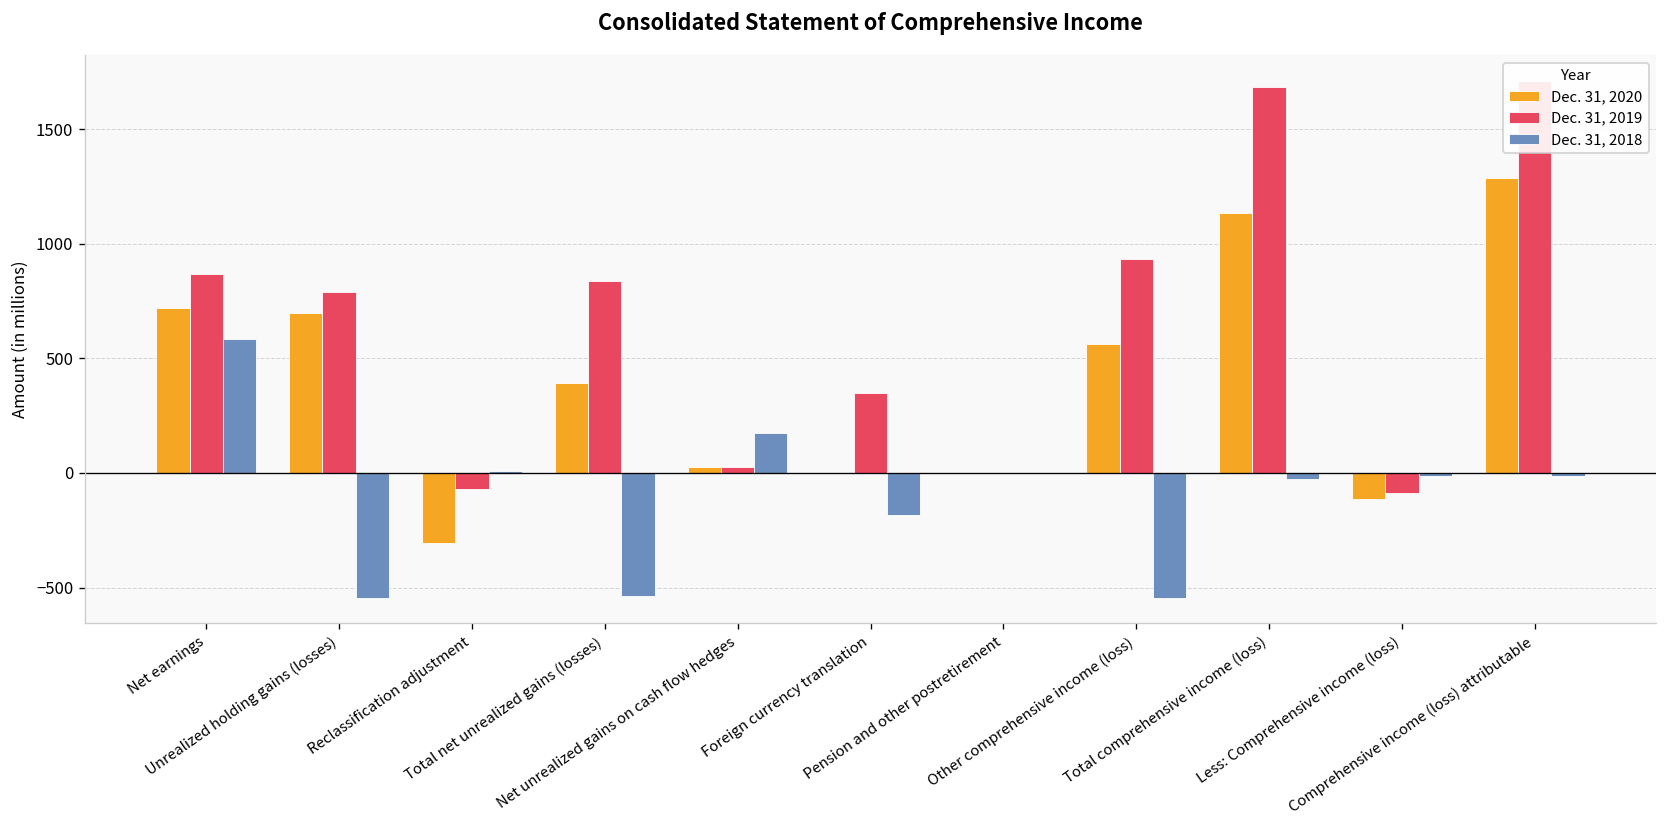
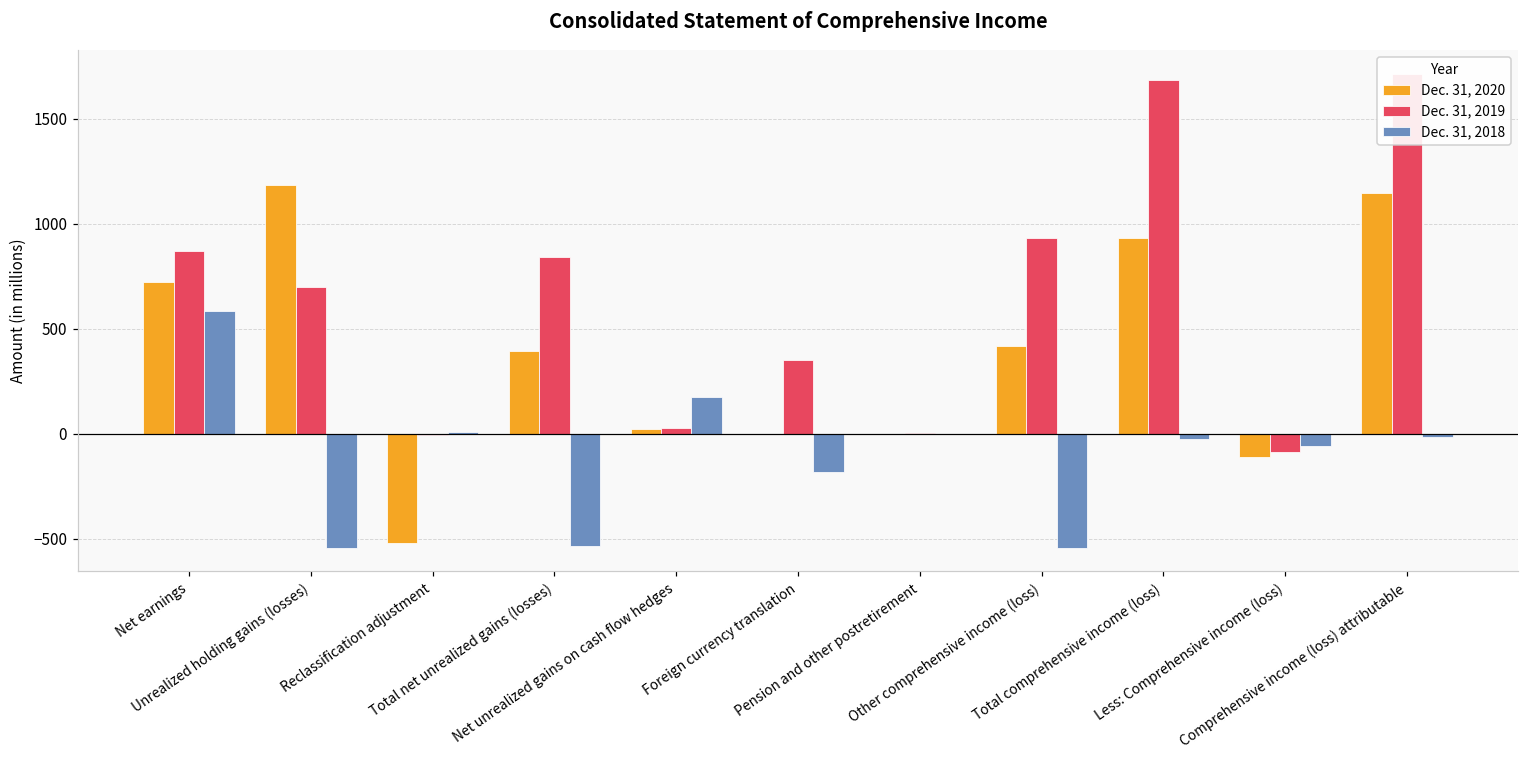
  {
    "Dec. 31, 2020": {
      "Net earnings": 720,
-     "Unrealized holding gains (losses)": 700,
-     "Reclassification adjustment": -310,
+     "Unrealized holding gains (losses)": 1180,
+     "Reclassification adjustment": -520,
      "Total net unrealized gains (losses)": 390,
      "Net unrealized gains on cash flow hedges": 20,
      "Pension and other postretirement": 0,
-     "Other comprehensive income (loss)": 570,
-     "Total comprehensive income (loss)": 1140,
+     "Other comprehensive income (loss)": 420,
+     "Total comprehensive income (loss)": 930,
      "Less: Comprehensive income (loss)": -110,
-     "Comprehensive income (loss) attributable": 1290
+     "Comprehensive income (loss) attributable": 1150
    },
    "Dec. 31, 2019": {
      "Net earnings": 870,
-     "Unrealized holding gains (losses)": 790,
-     "Reclassification adjustment": -70,
+     "Unrealized holding gains (losses)": 700,
+     "Reclassification adjustment": -10,
      "Total net unrealized gains (losses)": 840,
      "Net unrealized gains on cash flow hedges": 30,
      "Foreign currency translation": 350,
      "Other comprehensive income (loss)": 930,
      "Total comprehensive income (loss)": 1680,
      "Less: Comprehensive income (loss)": -90
    },
    "Dec. 31, 2018": {
      "Net earnings": 590,
      "Unrealized holding gains (losses)": -540,
      "Total net unrealized gains (losses)": -540,
      "Net unrealized gains on cash flow hedges": 170,
      "Foreign currency translation": -190,
      "Pension and other postretirement": 0,
      "Other comprehensive income (loss)": -540,
      "Total comprehensive income (loss)": -30,
-     "Less: Comprehensive income (loss)": -10,
+     "Less: Comprehensive income (loss)": -60,
      "Comprehensive income (loss) attributable": -10
    }
  }
